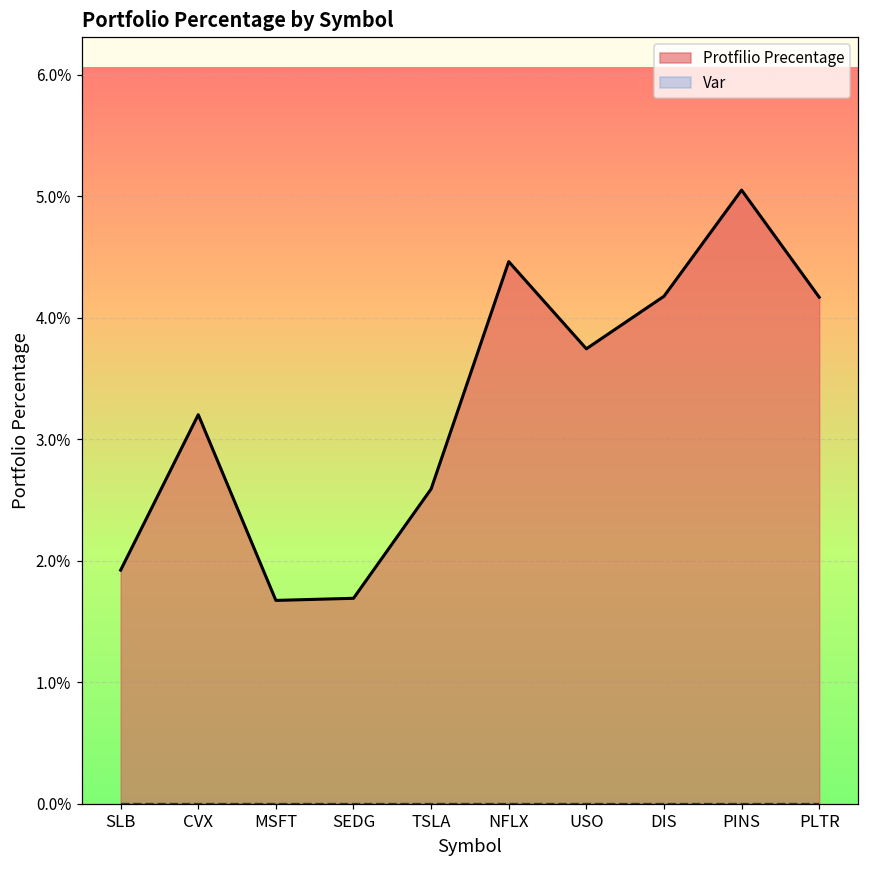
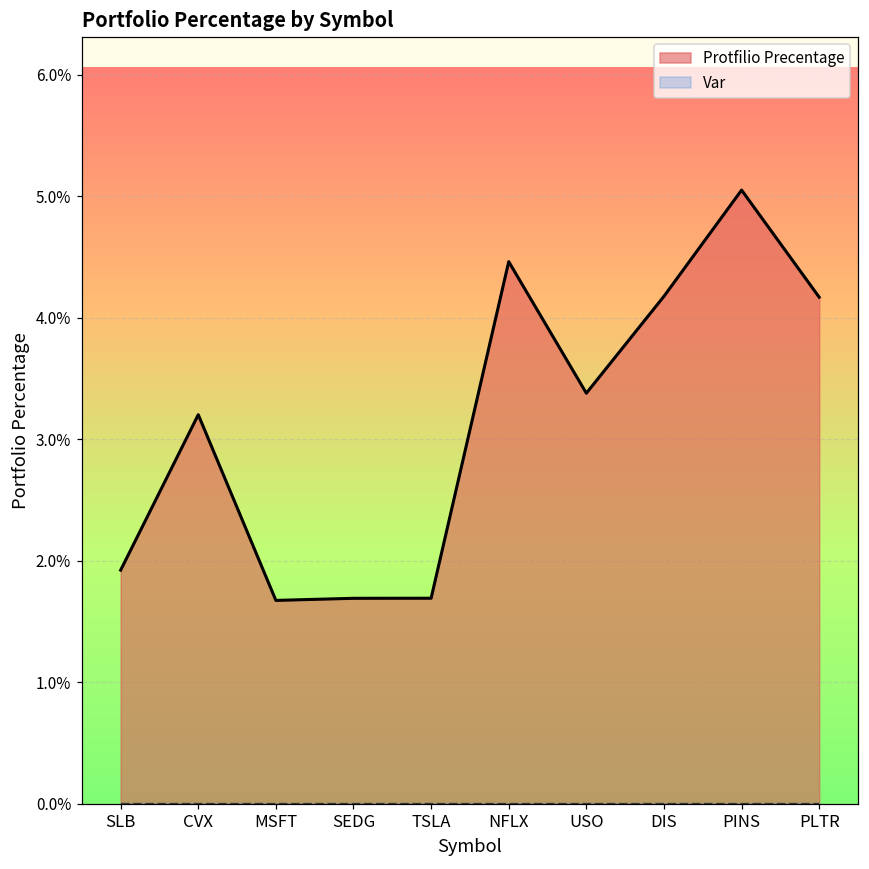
  {
    "Protfilio Precentage": {
      "SLB": "1.92%",
      "CVX": "3.20%",
      "MSFT": "1.67%",
      "SEDG": "1.69%",
-     "TSLA": "2.59%",
+     "TSLA": "1.69%",
      "NFLX": "4.46%",
-     "USO": "3.75%",
+     "USO": "3.38%",
      "DIS": "4.18%",
      "PINS": "5.05%",
      "PLTR": "4.17%"
    },
    "Var": {
      "SLB": "0.00%",
      "CVX": "0.00%",
      "MSFT": "0.00%",
      "SEDG": "0.00%",
      "TSLA": "0.00%",
      "NFLX": "0.00%",
      "USO": "0.00%",
      "DIS": "0.00%",
      "PINS": "0.00%",
      "PLTR": "0.00%"
    }
  }
